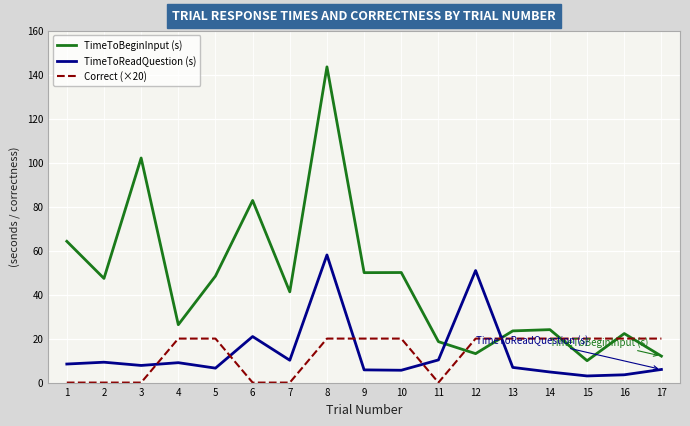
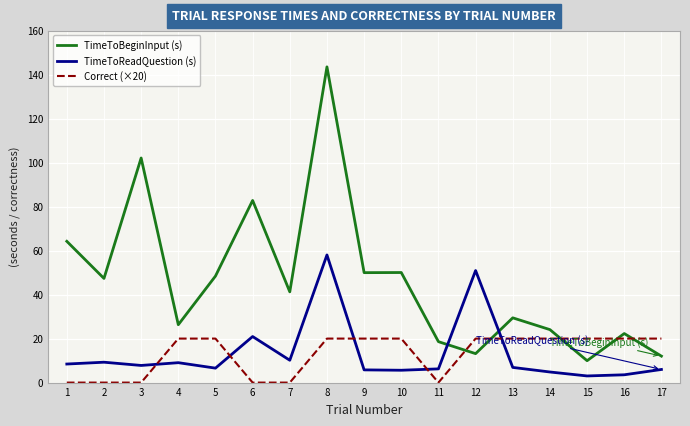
  {
    "TimeToBeginInput (s)": {
      "1": 64,
      "2": 47,
      "3": 102,
      "4": 26,
      "5": 48,
      "6": 83,
      "7": 41,
      "8": 144,
      "9": 50,
      "10": 50,
      "11": 19,
      "12": 13,
-     "13": 23,
+     "13": 29,
      "14": 24,
      "15": 10,
      "16": 22,
      "17": 12
    },
    "TimeToReadQuestion (s)": {
      "1": 8,
      "2": 9,
      "3": 8,
      "4": 9,
      "5": 7,
      "6": 21,
      "7": 10,
      "8": 58,
      "9": 6,
      "10": 6,
-     "11": 10,
+     "11": 6,
      "12": 51,
      "13": 7,
      "14": 5,
      "15": 3,
      "16": 4,
      "17": 6
    },
    "Correct (×20)": {
      "1": 0,
      "2": 0,
      "3": 0,
      "4": 20,
      "5": 20,
      "6": 0,
      "7": 0,
      "8": 20,
      "9": 20,
      "10": 20,
      "11": 0,
      "12": 20,
      "13": 20,
      "14": 20,
      "15": 20,
      "16": 20,
      "17": 20
    }
  }
